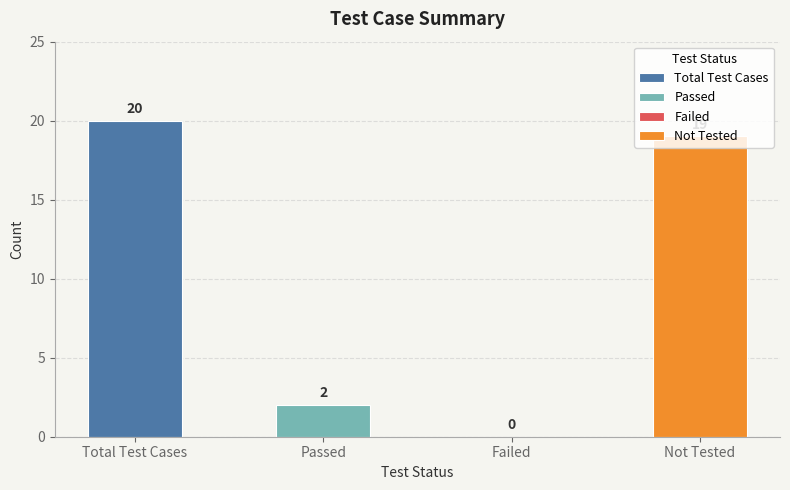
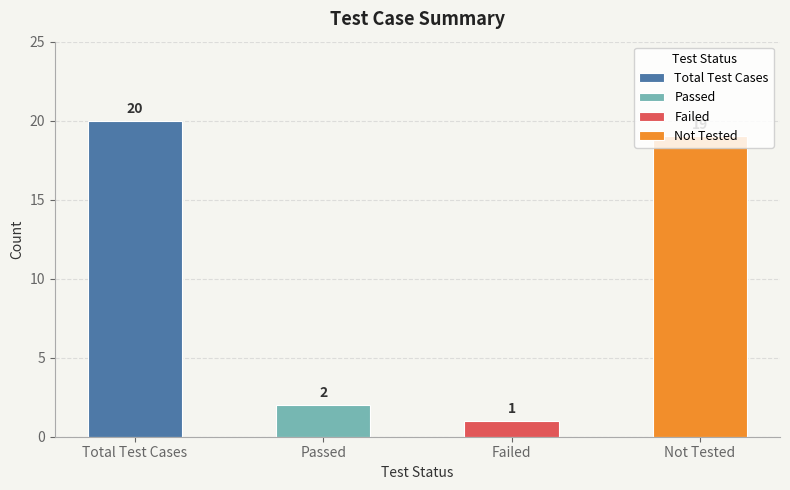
  {
    "Total Test Cases": 20,
    "Passed": 2,
-   "Failed": 0
+   "Failed": 1
  }
